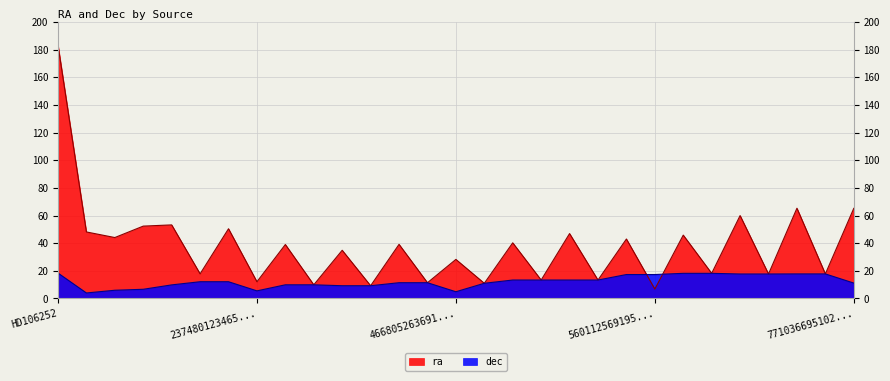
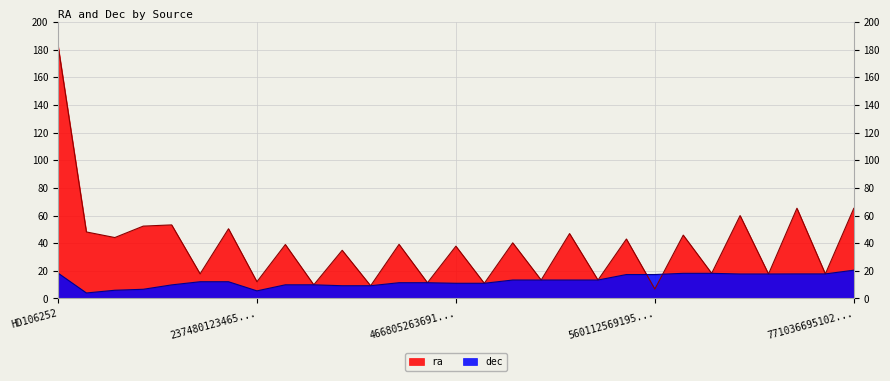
  {
    "ra": {
      "HD106252": 183,
      "237480123465...": 12,
-     "466805263691...": 28,
+     "466805263691...": 38,
      "560112569195...": 7,
      "771036695102...": 65
    },
    "dec": {
      "HD106252": 18,
      "237480123465...": 5,
-     "466805263691...": 5,
+     "466805263691...": 11,
      "560112569195...": 17,
-     "771036695102...": 11
+     "771036695102...": 20
    }
  }
